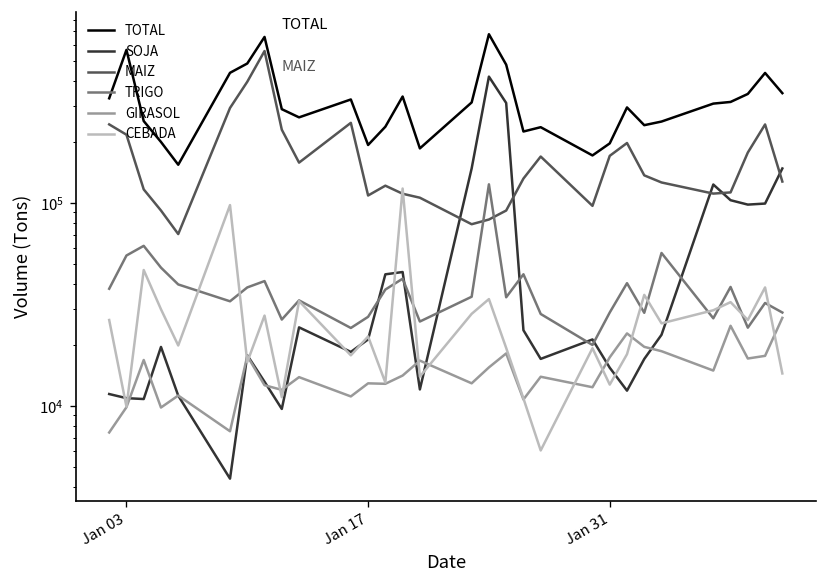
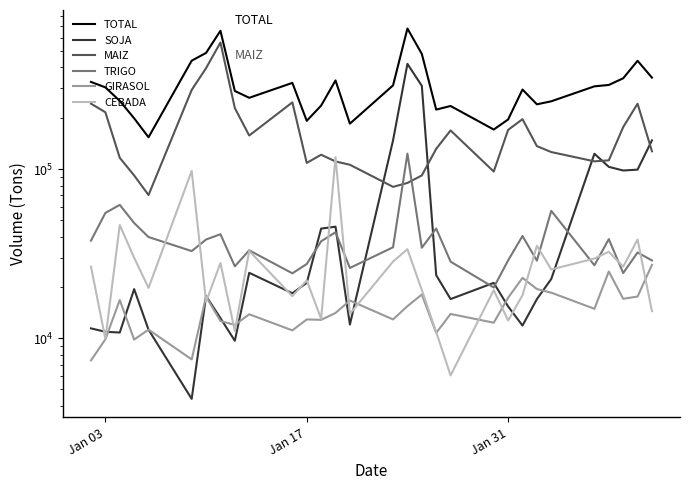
  {
    "TOTAL": {
-     "Jan 03": 570000,
+     "Jan 03": 300000,
      "Jan 17": 190000,
      "Jan 31": 200000
    }
  }
